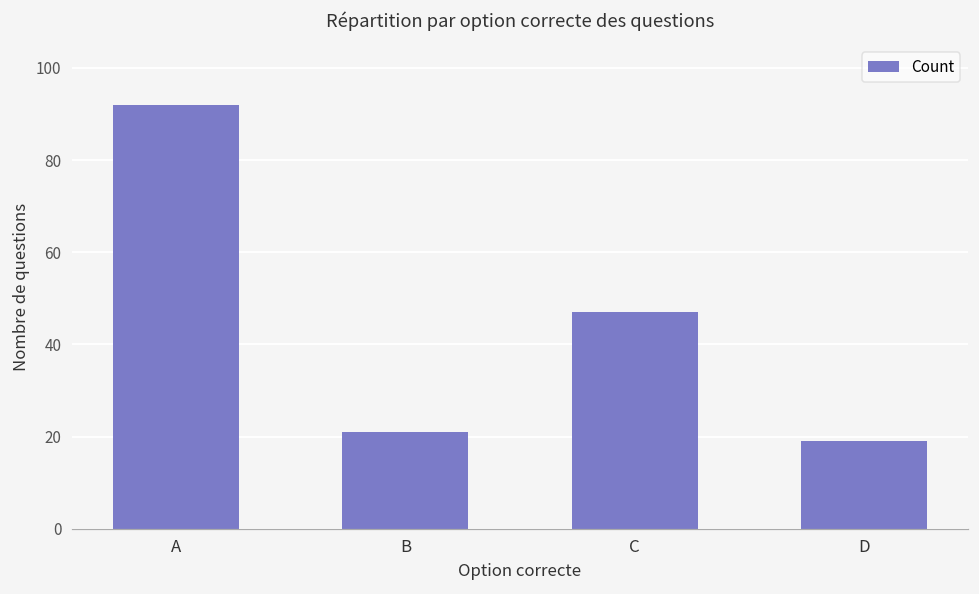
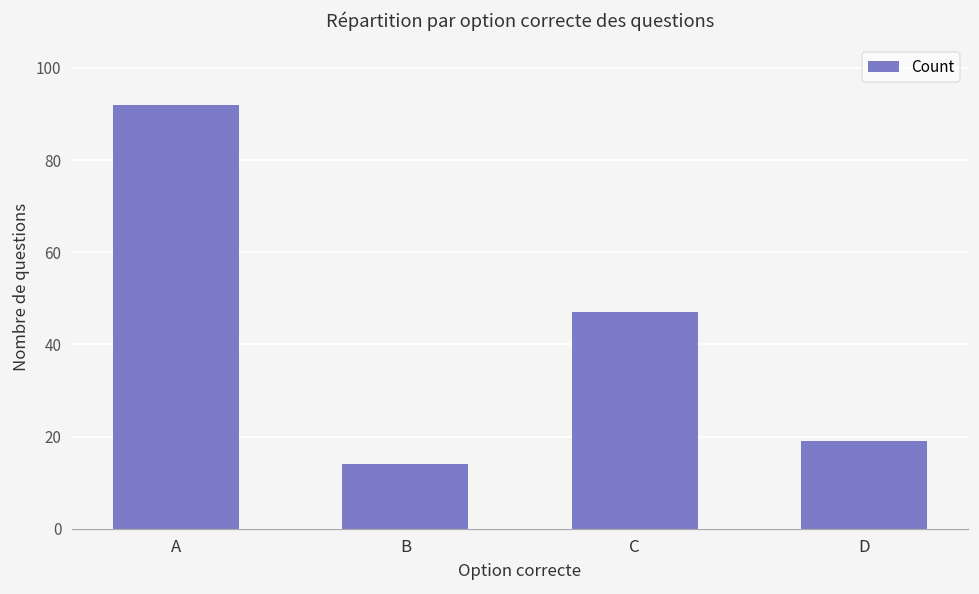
  {
    "A": 92,
-   "B": 21,
+   "B": 14,
    "C": 47,
    "D": 19
  }
